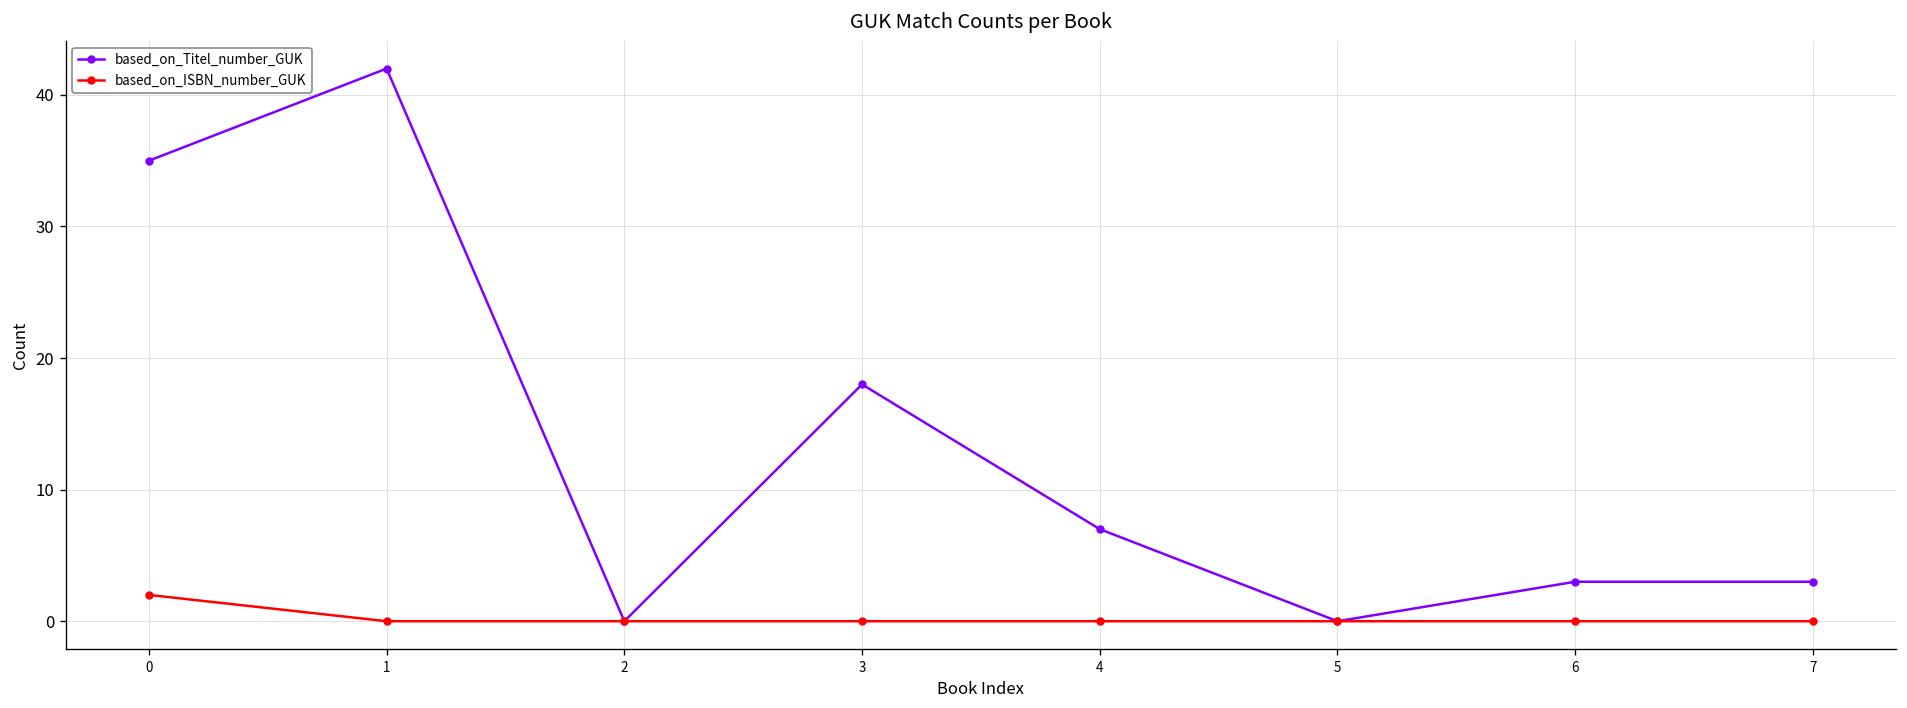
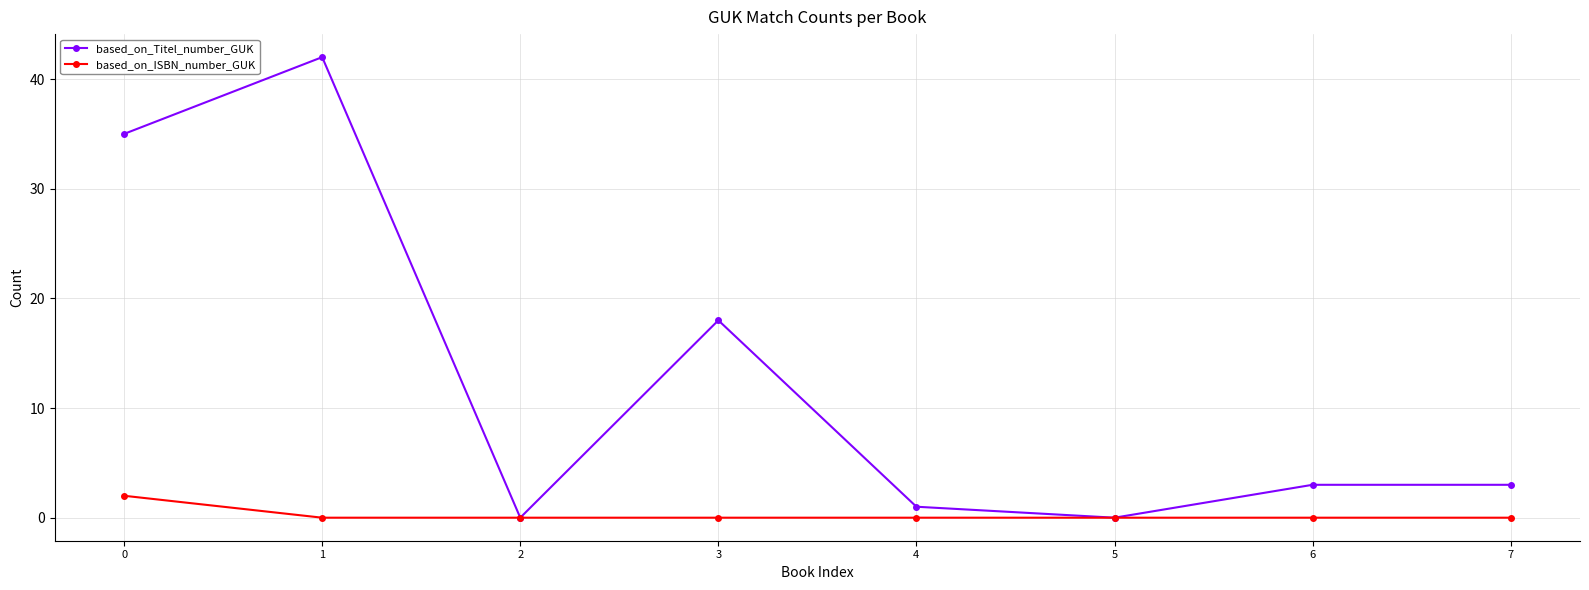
  {
    "based_on_Titel_number_GUK": {
      "0": 35,
      "1": 42,
      "3": 18,
-     "4": 7,
+     "4": 1,
      "6": 3,
      "7": 3
    },
    "based_on_ISBN_number_GUK": {
      "0": 2,
      "1": 0,
      "3": 0,
      "4": 0,
      "6": 0,
      "7": 0
    }
  }
